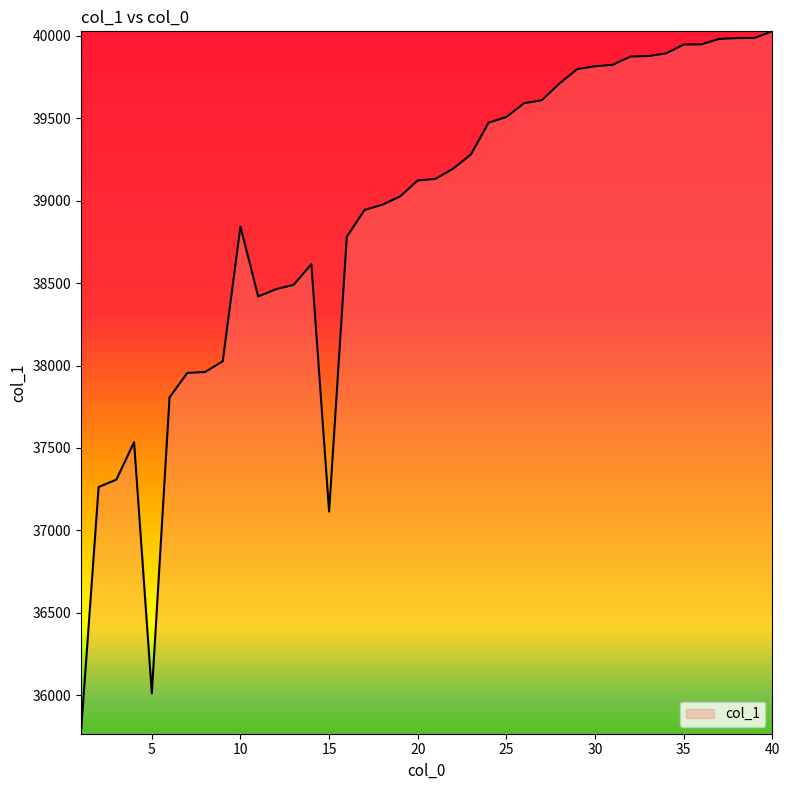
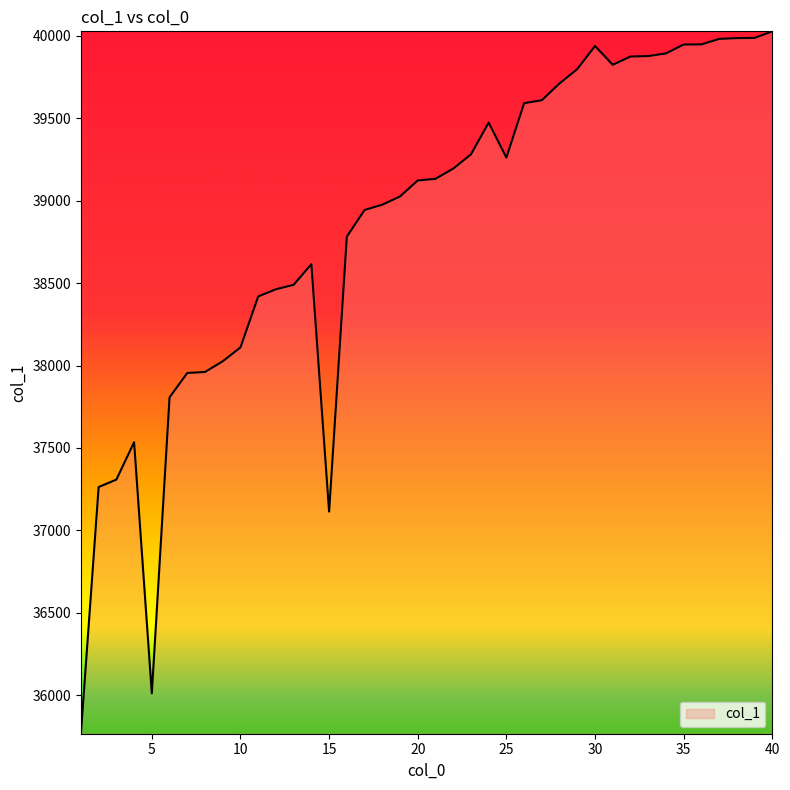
  {
    "5": 36010,
-   "10": 38840,
+   "10": 38110,
    "15": 37110,
    "20": 39120,
-   "25": 39510,
-   "30": 39820,
+   "25": 39260,
+   "30": 39940,
    "35": 39950,
    "40": 40030
  }
